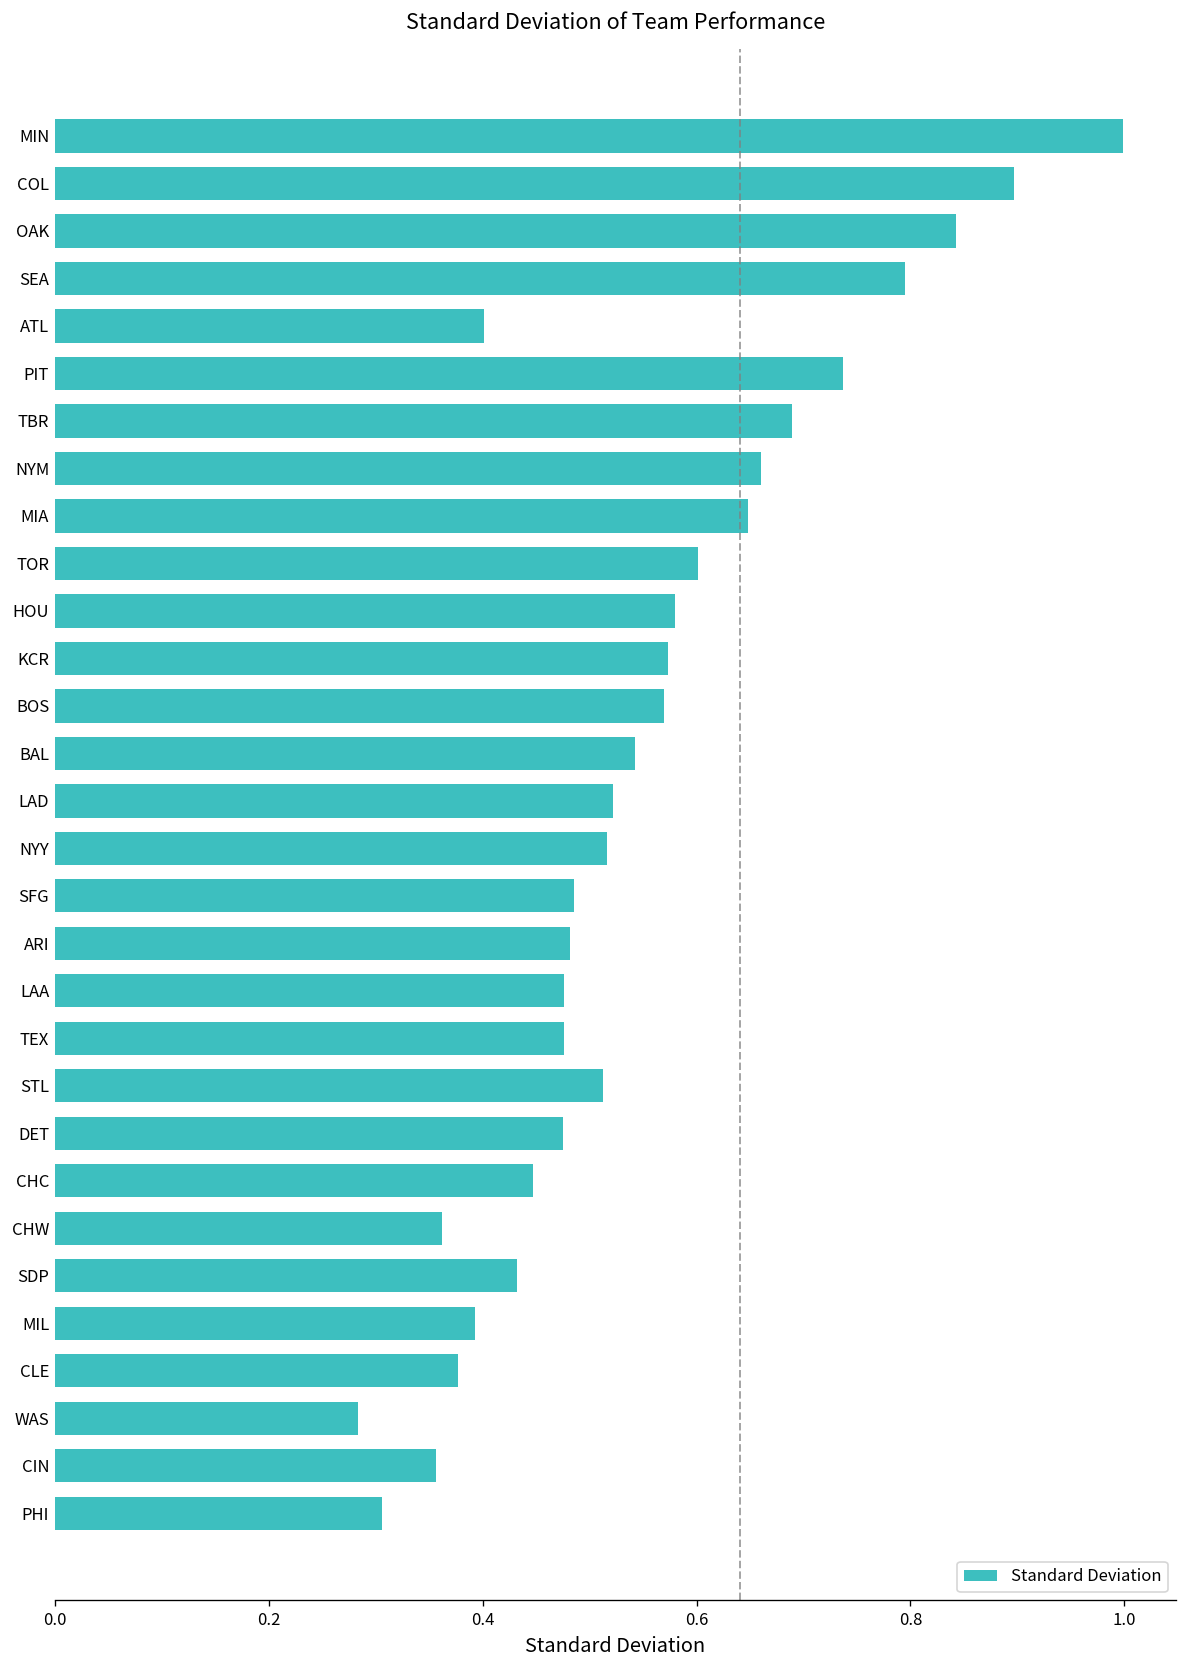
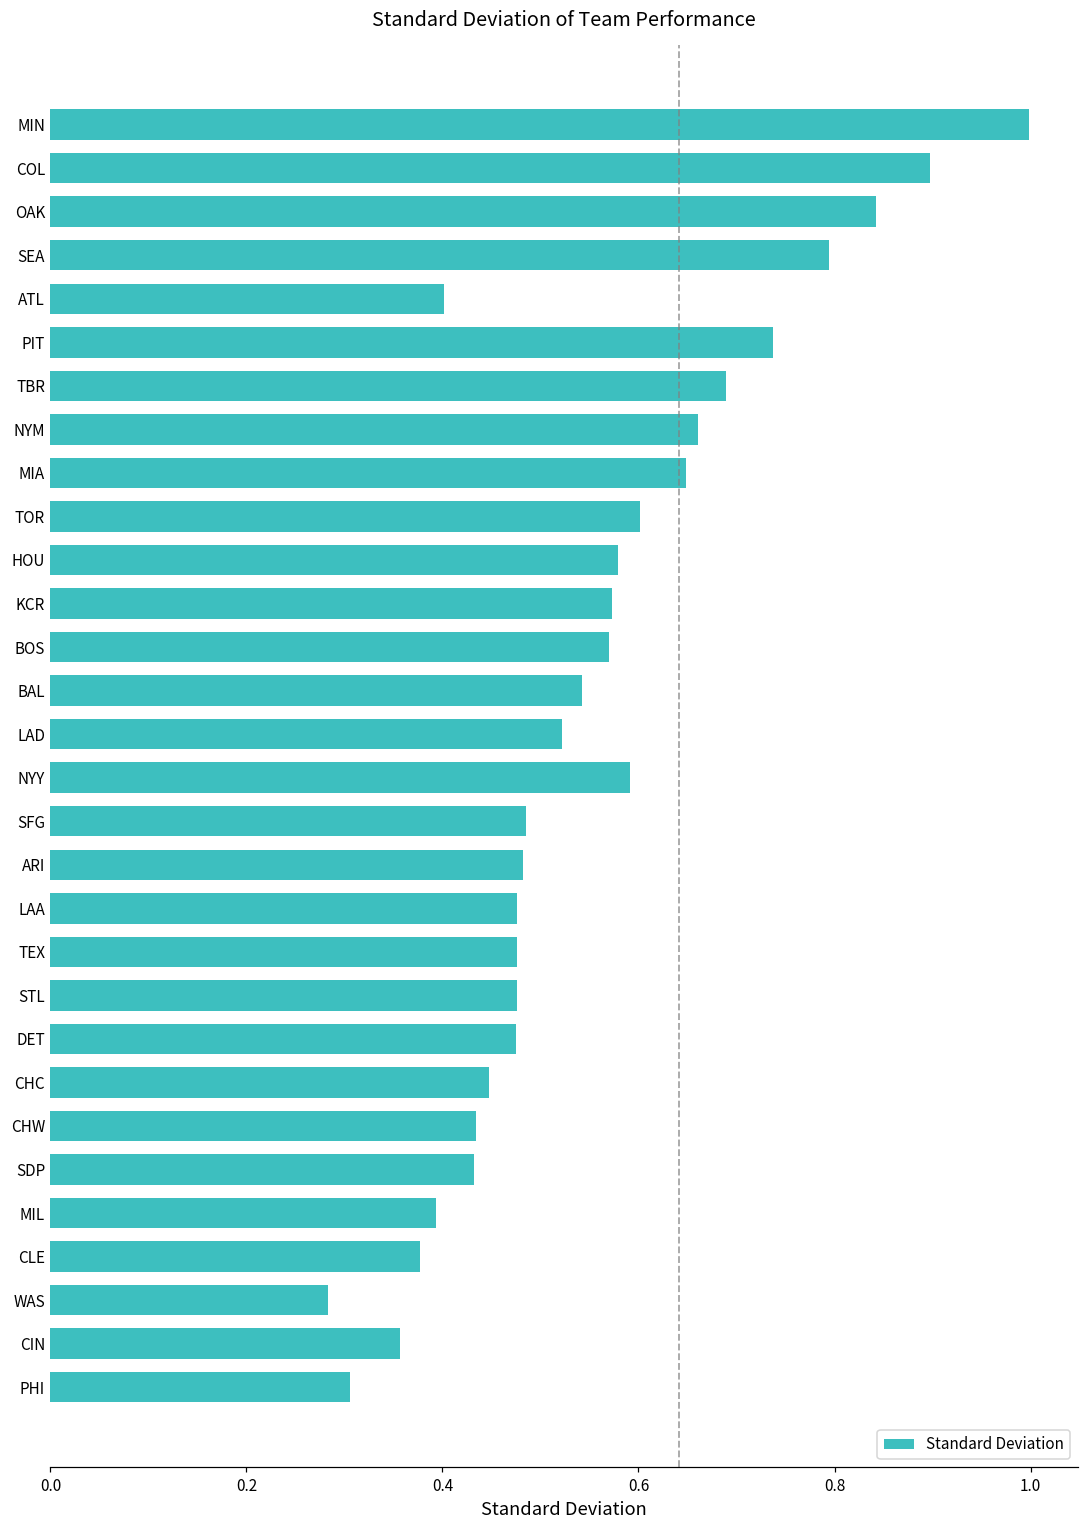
  {
    "MIN": 1.00,
    "COL": 0.90,
    "OAK": 0.84,
    "SEA": 0.79,
    "ATL": 0.40,
    "PIT": 0.74,
    "TBR": 0.69,
    "NYM": 0.66,
    "MIA": 0.65,
    "TOR": 0.60,
    "HOU": 0.58,
    "KCR": 0.57,
    "BOS": 0.57,
    "BAL": 0.54,
    "LAD": 0.52,
-   "NYY": 0.52,
+   "NYY": 0.59,
    "SFG": 0.49,
    "ARI": 0.48,
    "LAA": 0.48,
    "TEX": 0.48,
-   "STL": 0.51,
+   "STL": 0.48,
    "DET": 0.48,
    "CHC": 0.45,
-   "CHW": 0.36,
+   "CHW": 0.43,
    "SDP": 0.43,
    "MIL": 0.39,
    "CLE": 0.38,
    "WAS": 0.28,
    "CIN": 0.36,
    "PHI": 0.31
  }
